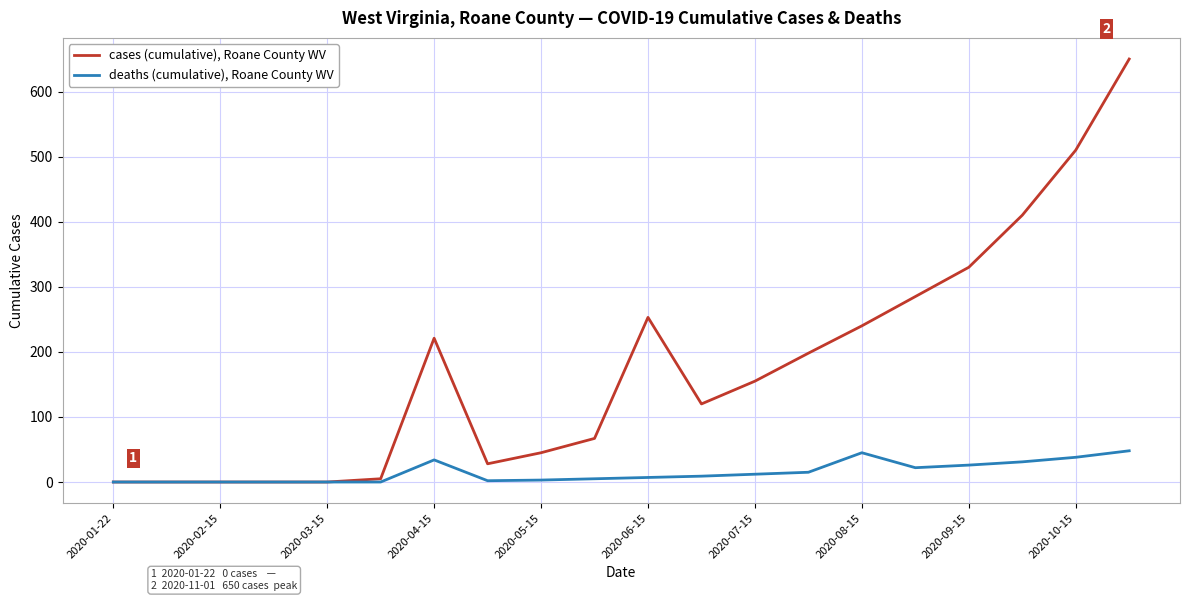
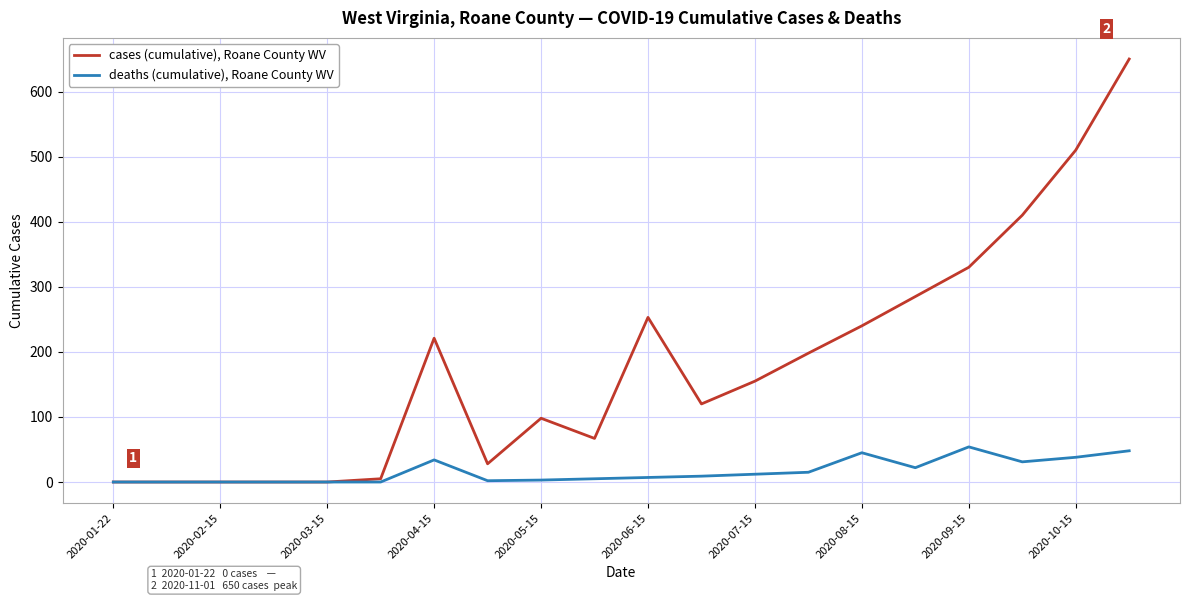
  {
    "cases (cumulative), Roane County WV": {
      "2020-04-15": 220,
-     "2020-05-15": 50,
+     "2020-05-15": 100,
      "2020-06-15": 250,
      "2020-07-15": 160,
      "2020-08-15": 240,
      "2020-09-15": 330,
      "2020-10-15": 510
    },
    "deaths (cumulative), Roane County WV": {
      "2020-04-15": 30,
      "2020-05-15": 0,
      "2020-06-15": 10,
      "2020-07-15": 10,
      "2020-08-15": 50,
-     "2020-09-15": 30,
+     "2020-09-15": 50,
      "2020-10-15": 40
    }
  }
